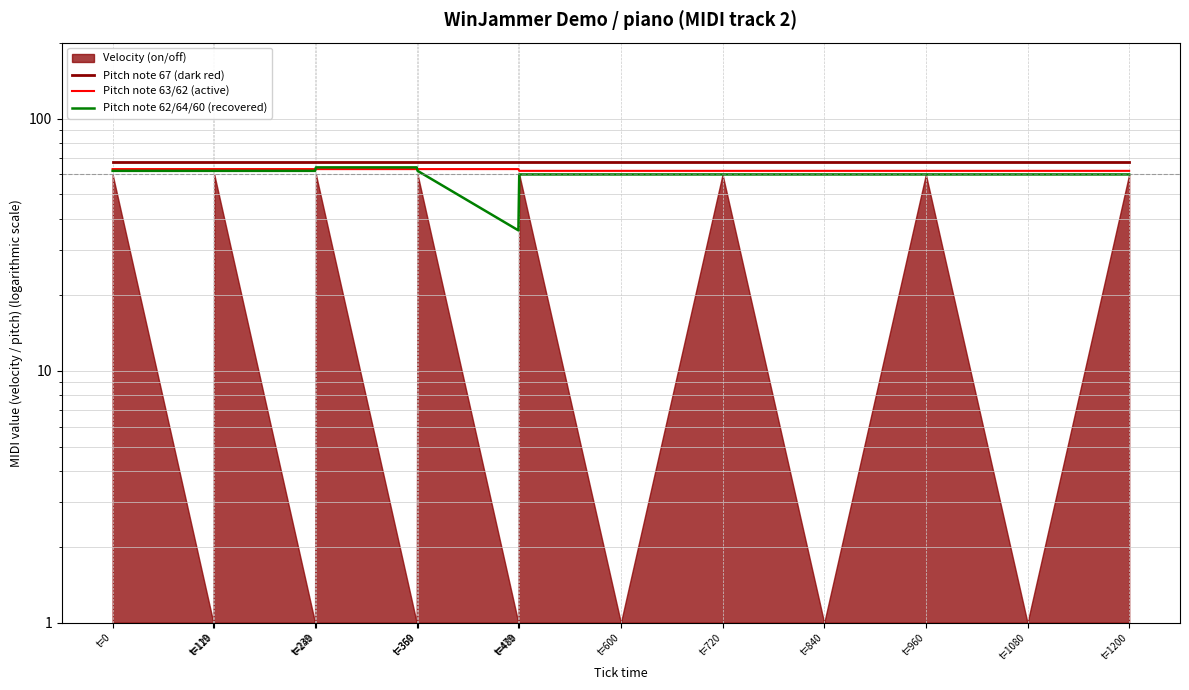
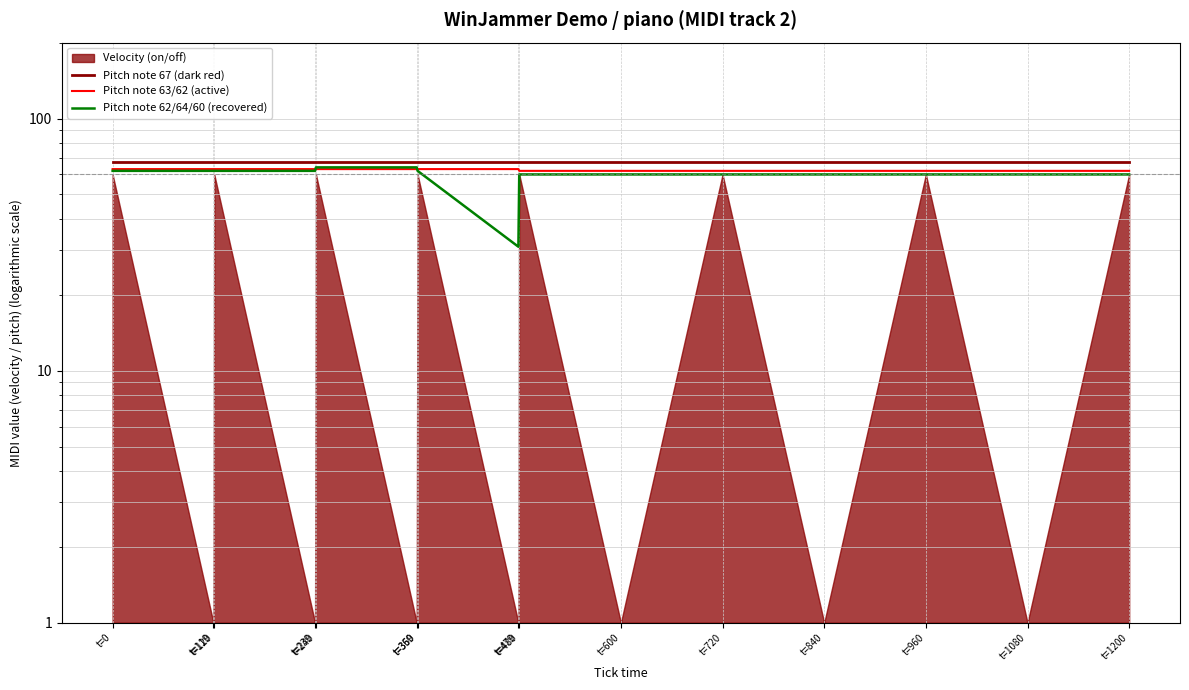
  {
    "Pitch note 63/62 (active)": {
      "t=479": 63,
      "t=480": 62,
      "t=600": 62,
      "t=720": 62,
      "t=840": 62,
      "t=960": 62,
      "t=1080": 62,
      "t=1200": 62
    },
    "Pitch note 62/64/60 (recovered)": {
-     "t=479": 36,
+     "t=479": 31,
      "t=600": 60,
      "t=840": 60,
      "t=1080": 60
    }
  }
